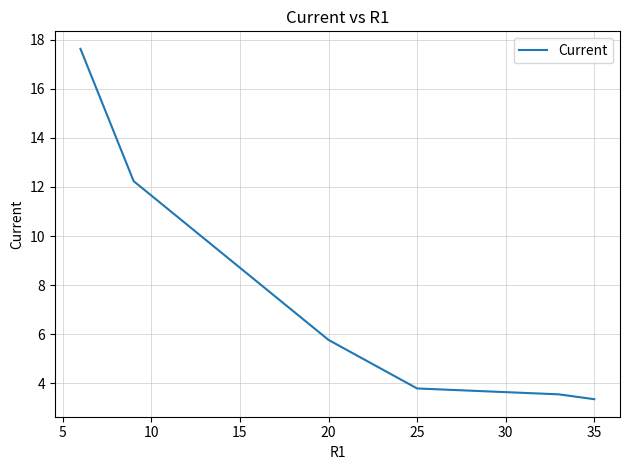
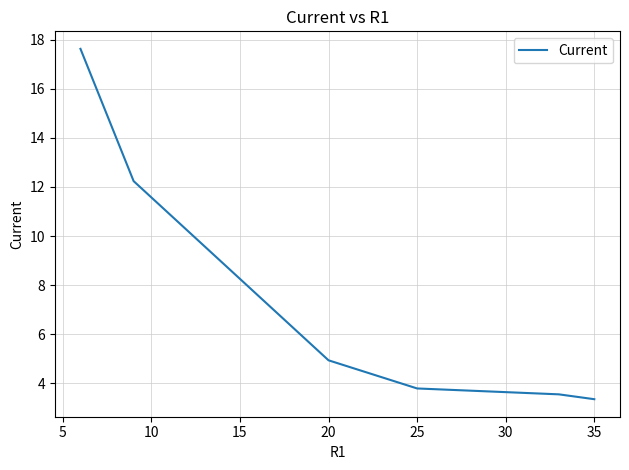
  {
-   "20": 5.8,
+   "20": 4.9,
    "25": 3.8,
    "35": 3.4
  }
